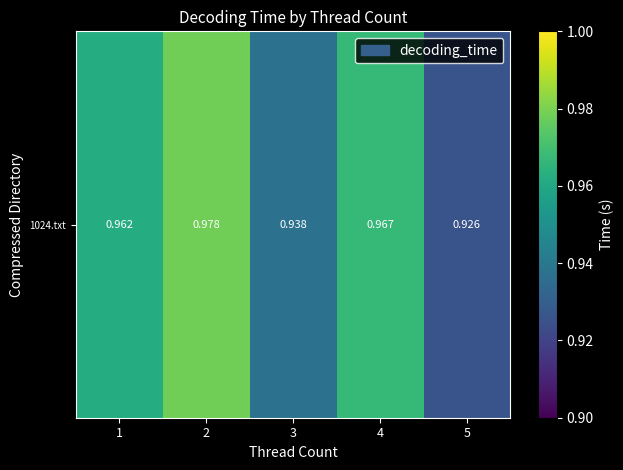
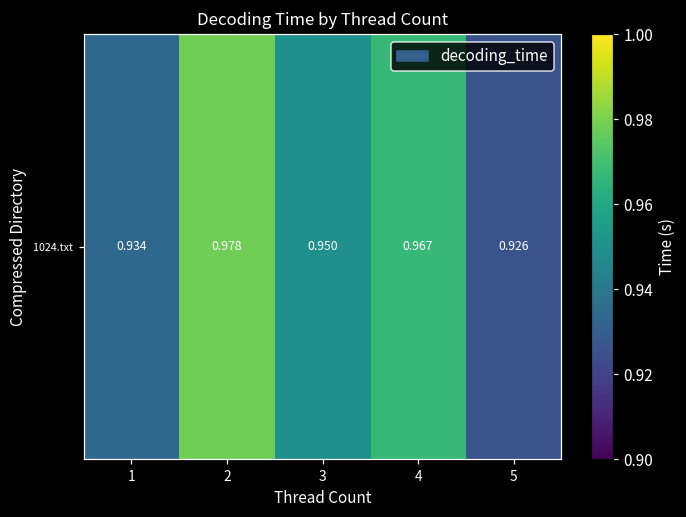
  {
    "1024.txt": {
-     "1": 0.962,
+     "1": 0.934,
      "2": 0.978,
-     "3": 0.938,
+     "3": 0.950,
      "4": 0.967,
      "5": 0.926
    }
  }
